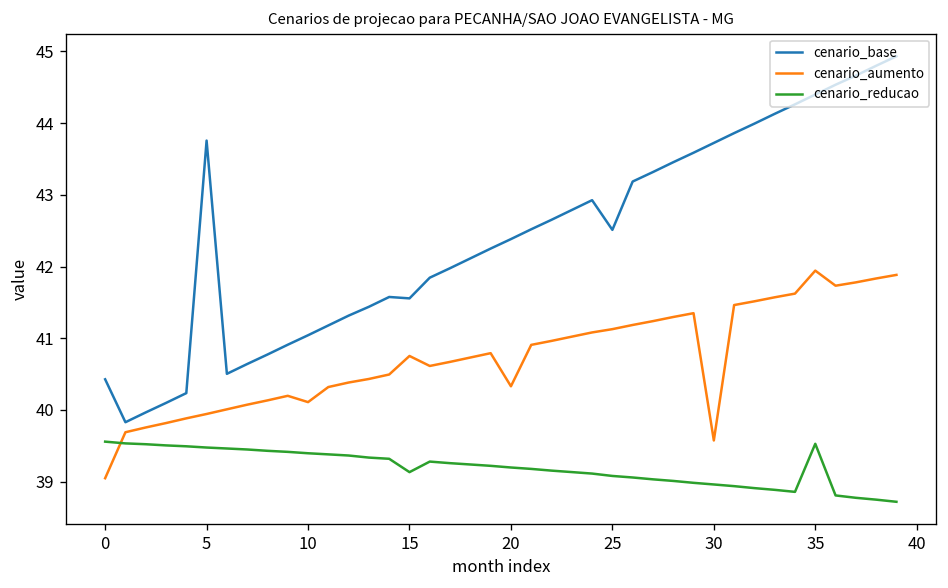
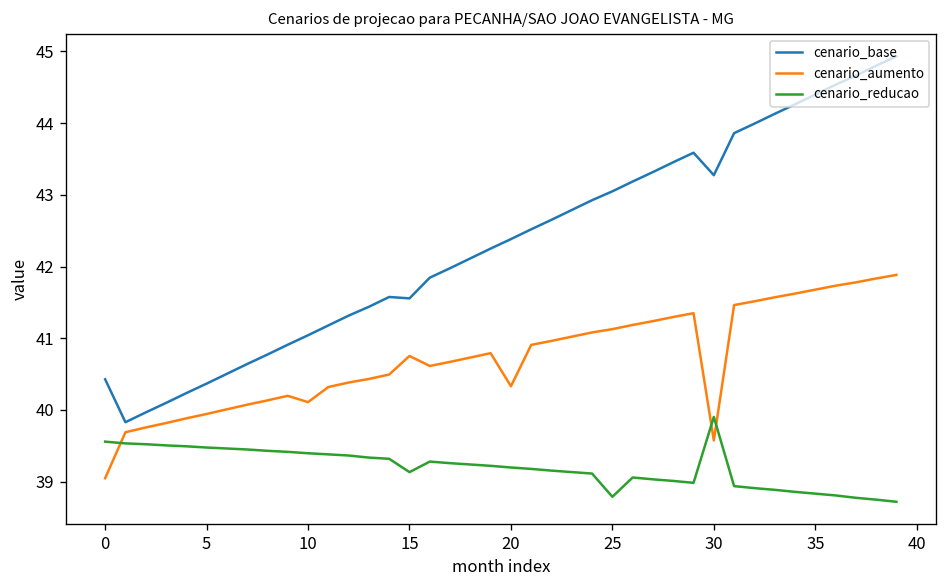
  {
    "cenario_base": {
      "0": 40.4,
-     "5": 43.8,
+     "5": 40.4,
      "10": 41.0,
      "15": 41.6,
      "20": 42.4,
-     "25": 42.5,
-     "30": 43.7
+     "25": 43.0,
+     "30": 43.3
    },
    "cenario_aumento": {
      "0": 39.0,
      "5": 39.9,
      "10": 40.1,
      "15": 40.8,
      "20": 40.3,
      "25": 41.1,
      "30": 39.6,
-     "35": 41.9
+     "35": 41.7
    },
    "cenario_reducao": {
      "0": 39.6,
      "5": 39.5,
      "10": 39.4,
      "15": 39.1,
      "20": 39.2,
-     "25": 39.1,
-     "30": 39.0,
-     "35": 39.5
+     "25": 38.8,
+     "30": 39.9,
+     "35": 38.8
    }
  }
